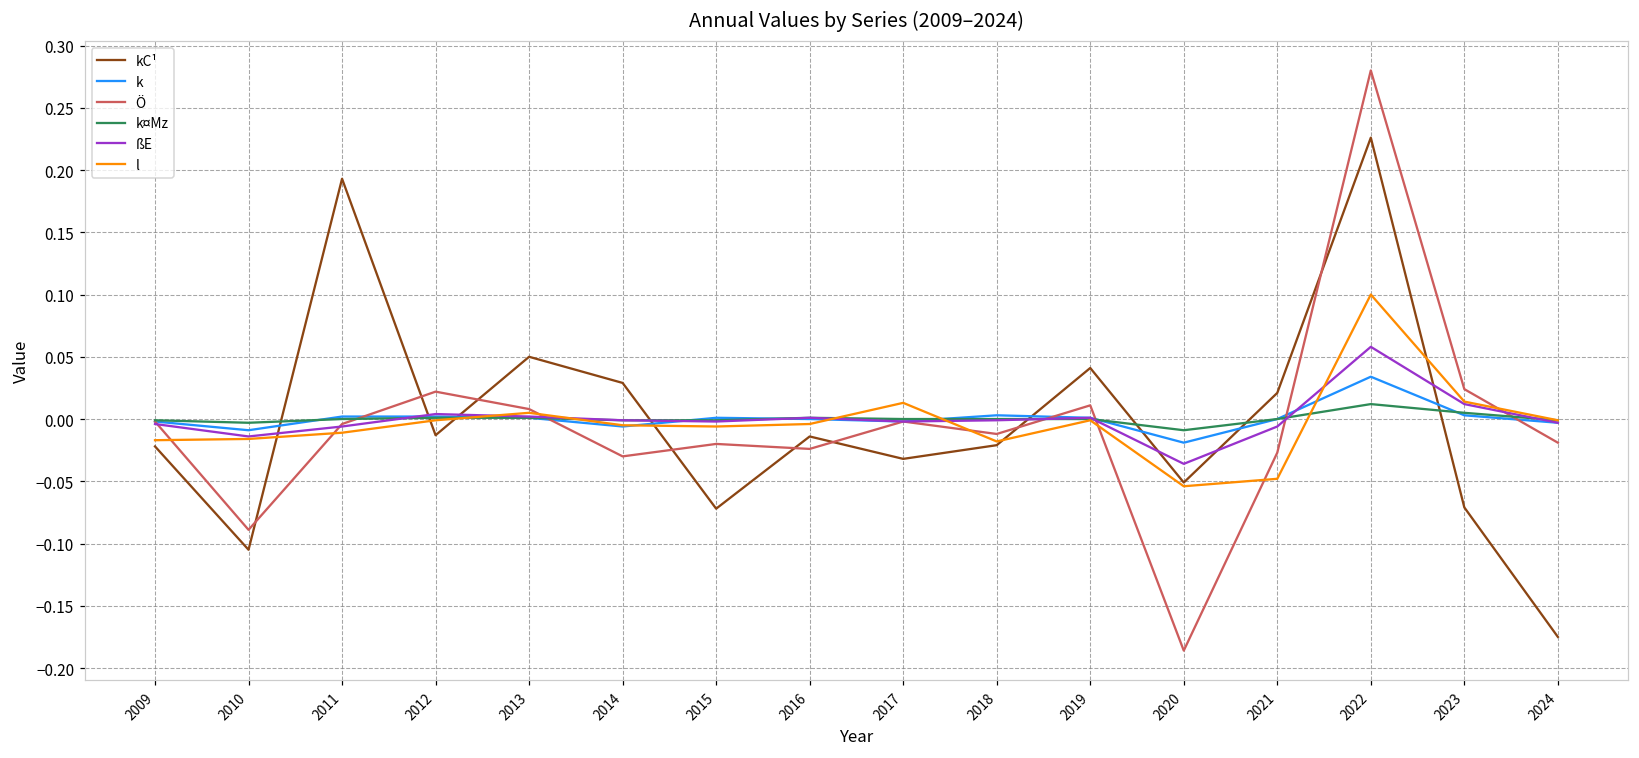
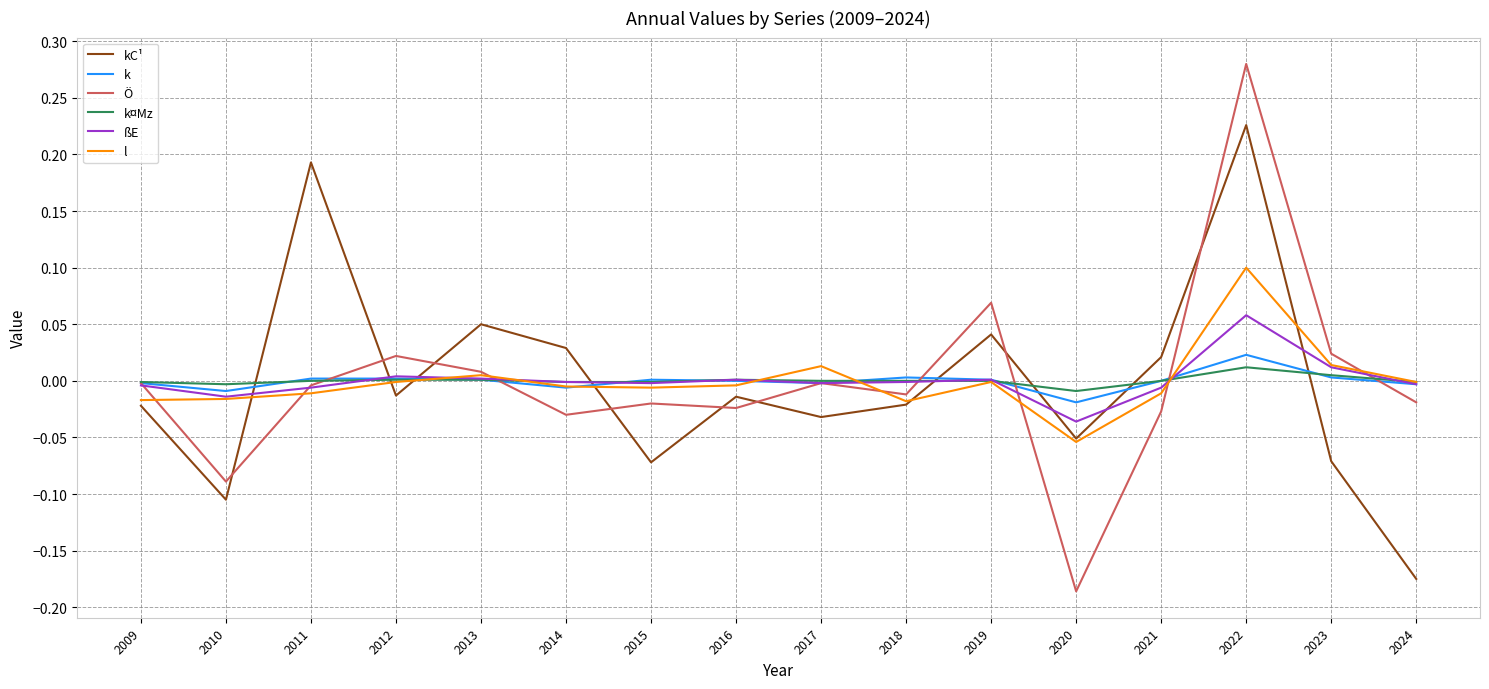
  {
    "kC¹": {
      "2009": -0.022,
      "2010": -0.105,
      "2011": 0.193,
      "2012": -0.013,
      "2013": 0.050,
      "2014": 0.029,
      "2015": -0.072,
      "2016": -0.014,
      "2017": -0.032,
      "2018": -0.021,
      "2019": 0.041,
      "2020": -0.051,
      "2021": 0.021,
      "2022": 0.226,
      "2023": -0.071,
      "2024": -0.175
    },
    "k": {
      "2010": -0.009,
      "2018": 0.003,
      "2020": -0.019,
-     "2022": 0.034
+     "2022": 0.023
    },
    "Ö": {
      "2010": -0.089,
      "2012": 0.022,
      "2013": 0.008,
      "2014": -0.030,
      "2015": -0.020,
      "2016": -0.024,
      "2018": -0.012,
-     "2019": 0.011,
+     "2019": 0.069,
      "2020": -0.186,
      "2021": -0.027,
      "2022": 0.280,
      "2023": 0.024,
      "2024": -0.019
    },
    "k¤Mz": {
      "2010": -0.003,
      "2020": -0.009,
      "2022": 0.012
    },
    "ßE": {
      "2020": -0.036,
      "2021": -0.006,
      "2022": 0.058
    },
    "l": {
      "2009": -0.017,
      "2011": -0.011,
      "2013": 0.005,
      "2015": -0.006,
      "2016": -0.004,
      "2017": 0.013,
      "2018": -0.018,
      "2020": -0.054,
-     "2021": -0.048,
+     "2021": -0.011,
      "2022": 0.100
    }
  }
